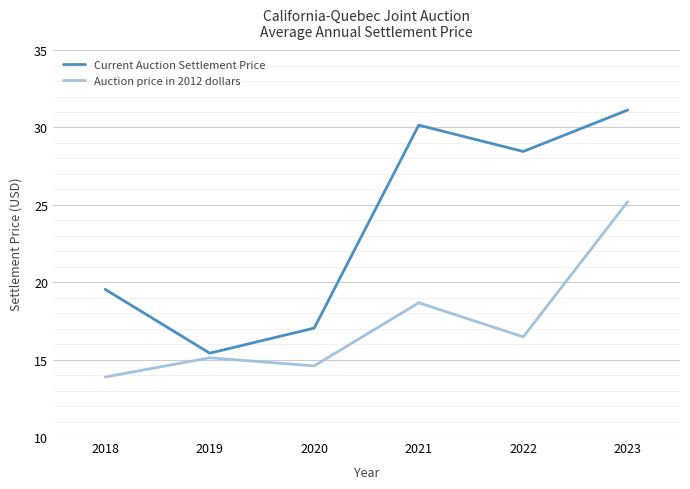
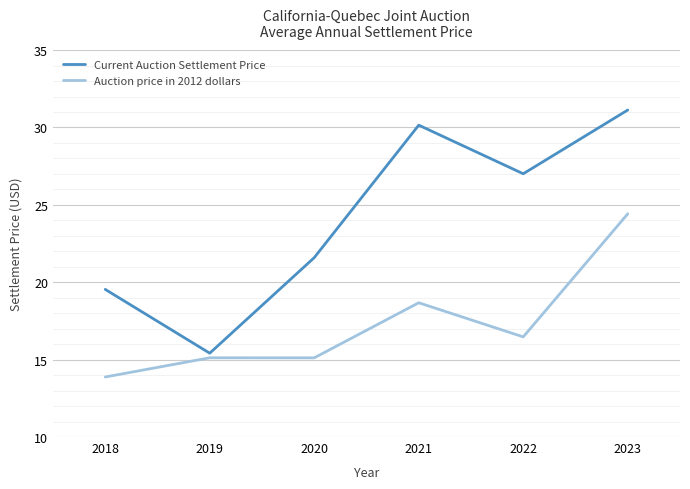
  {
    "Current Auction Settlement Price": {
      "2018": 19.5,
      "2019": 15.4,
-     "2020": 17.0,
+     "2020": 21.6,
      "2021": 30.2,
-     "2022": 28.5,
+     "2022": 27.0,
      "2023": 31.1
    },
    "Auction price in 2012 dollars": {
      "2018": 13.9,
      "2019": 15.1,
-     "2020": 14.6,
+     "2020": 15.1,
      "2021": 18.7,
      "2022": 16.5,
-     "2023": 25.2
+     "2023": 24.4
    }
  }
